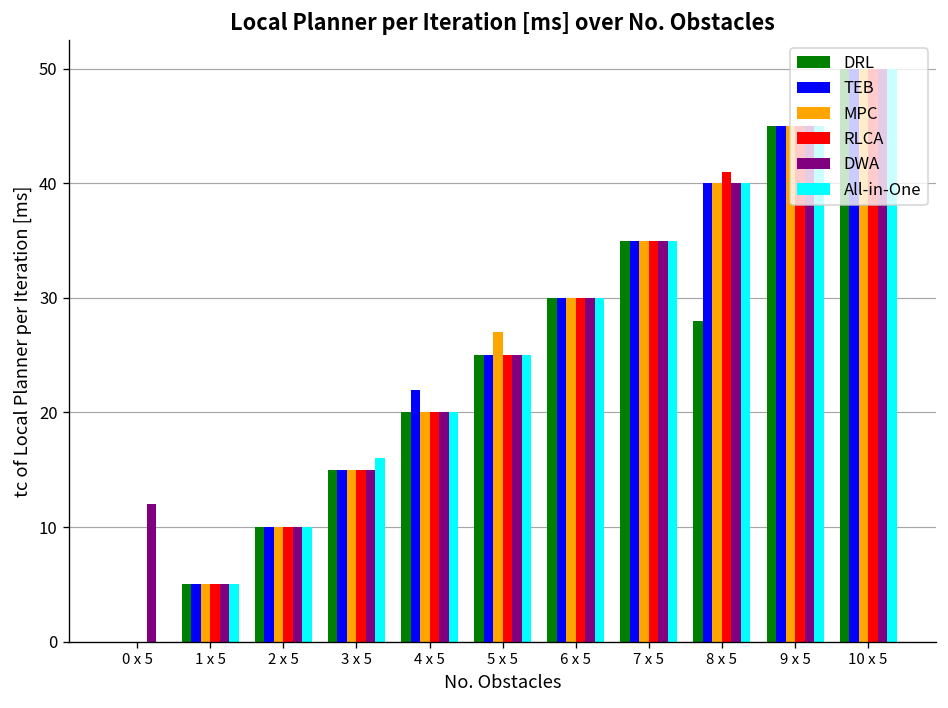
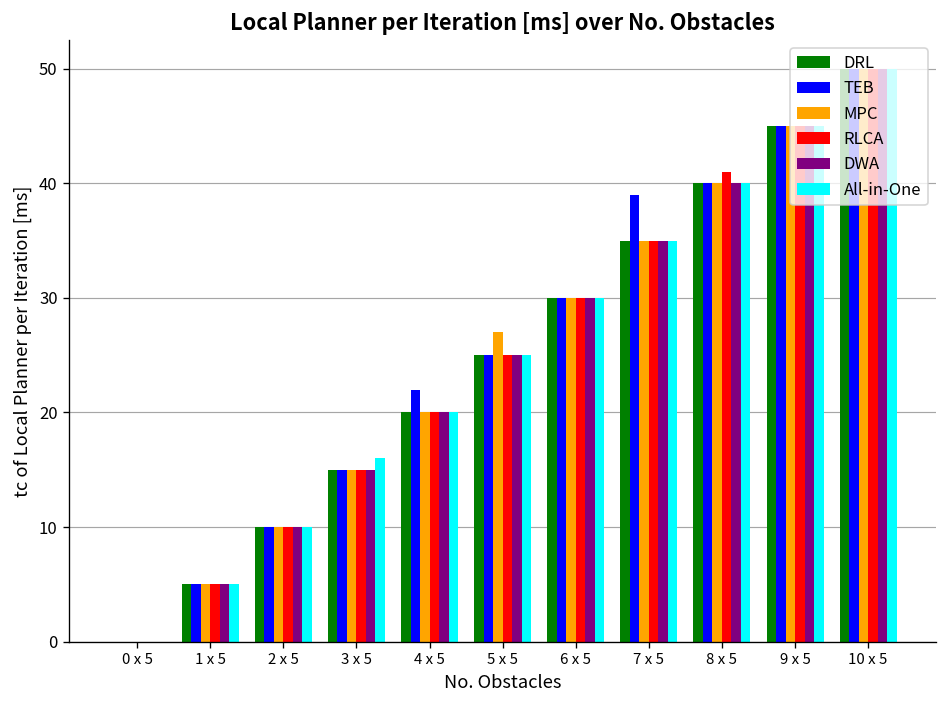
  {
    "DRL": {
      "0 x 5": 0,
      "1 x 5": 5,
      "2 x 5": 10,
      "3 x 5": 15,
      "4 x 5": 20,
      "5 x 5": 25,
      "6 x 5": 30,
      "7 x 5": 35,
-     "8 x 5": 28,
+     "8 x 5": 40,
      "9 x 5": 45
    },
    "TEB": {
      "0 x 5": 0,
      "1 x 5": 5,
      "2 x 5": 10,
      "3 x 5": 15,
      "4 x 5": 22,
      "5 x 5": 25,
      "6 x 5": 30,
-     "7 x 5": 35,
+     "7 x 5": 39,
      "8 x 5": 40,
      "9 x 5": 45
    },
    "MPC": {
      "0 x 5": 0,
      "1 x 5": 5,
      "2 x 5": 10,
      "3 x 5": 15,
      "4 x 5": 20,
      "5 x 5": 27,
      "6 x 5": 30,
      "7 x 5": 35,
      "8 x 5": 40,
      "9 x 5": 45
    },
    "RLCA": {
      "0 x 5": 0,
      "1 x 5": 5,
      "2 x 5": 10,
      "3 x 5": 15,
      "4 x 5": 20,
      "5 x 5": 25,
      "6 x 5": 30,
      "7 x 5": 35,
      "8 x 5": 41
    },
    "DWA": {
-     "0 x 5": 12,
+     "0 x 5": 0,
      "1 x 5": 5,
      "2 x 5": 10,
      "3 x 5": 15,
      "4 x 5": 20,
      "5 x 5": 25,
      "6 x 5": 30,
      "7 x 5": 35,
      "8 x 5": 40
    },
    "All-in-One": {
      "0 x 5": 0,
      "1 x 5": 5,
      "2 x 5": 10,
      "3 x 5": 16,
      "4 x 5": 20,
      "5 x 5": 25,
      "6 x 5": 30,
      "7 x 5": 35,
      "8 x 5": 40
    }
  }
